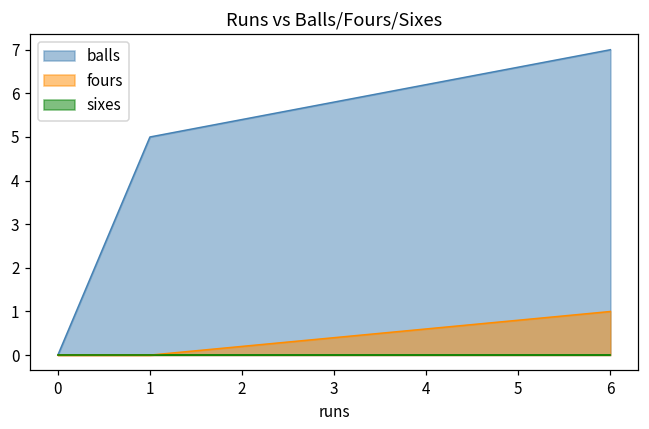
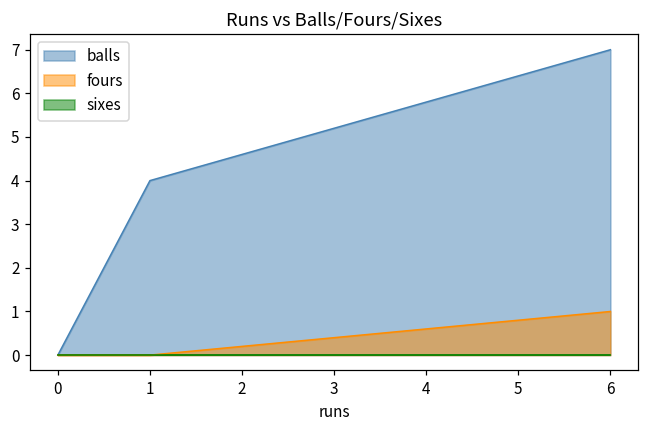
  {
    "balls": {
-     "1": 5,
+     "1": 4,
      "6": 7
    },
    "fours": {
      "6": 1
    },
    "sixes": {
      "6": 0
    }
  }
